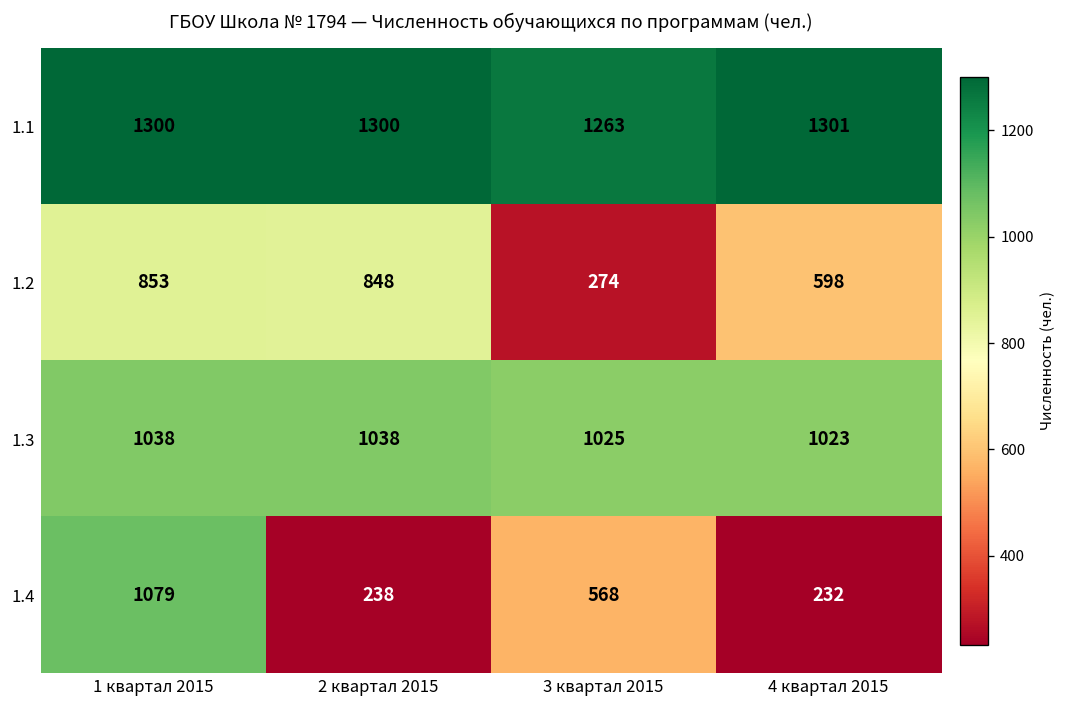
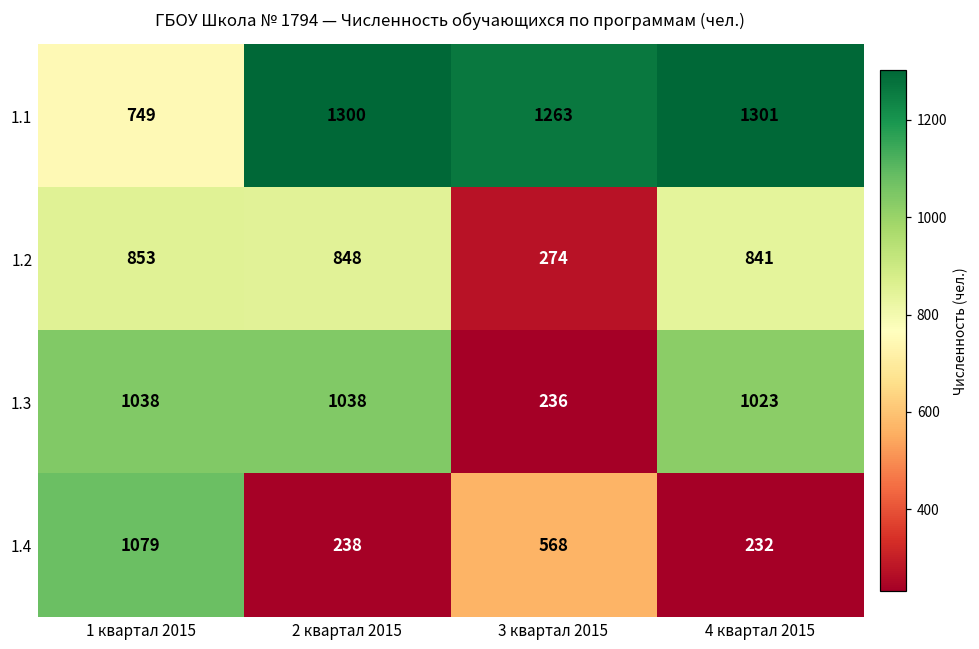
  {
    "1.1": {
-     "1 квартал 2015": 1300,
+     "1 квартал 2015": 749,
      "2 квартал 2015": 1300,
      "3 квартал 2015": 1263,
      "4 квартал 2015": 1301
    },
    "1.2": {
      "1 квартал 2015": 853,
      "2 квартал 2015": 848,
      "3 квартал 2015": 274,
-     "4 квартал 2015": 598
+     "4 квартал 2015": 841
    },
    "1.3": {
      "1 квартал 2015": 1038,
      "2 квартал 2015": 1038,
-     "3 квартал 2015": 1025,
+     "3 квартал 2015": 236,
      "4 квартал 2015": 1023
    },
    "1.4": {
      "1 квартал 2015": 1079,
      "2 квартал 2015": 238,
      "3 квартал 2015": 568,
      "4 квартал 2015": 232
    }
  }
